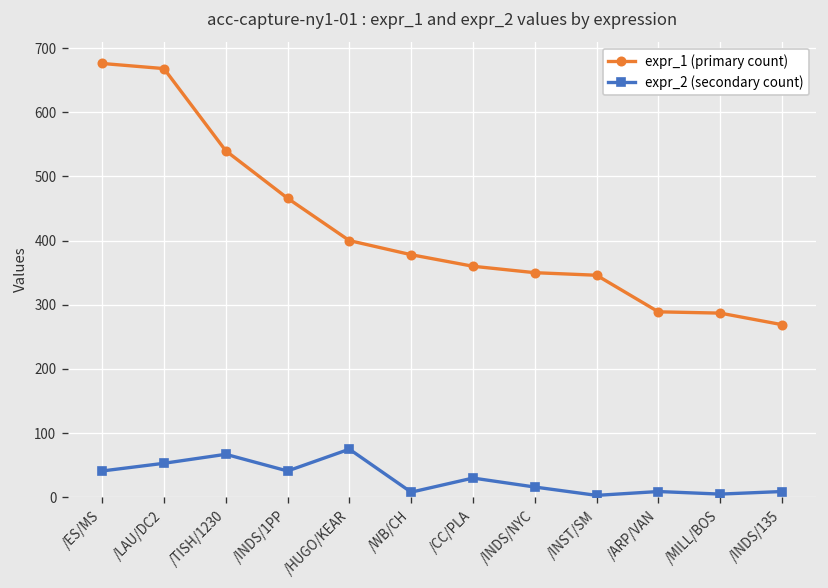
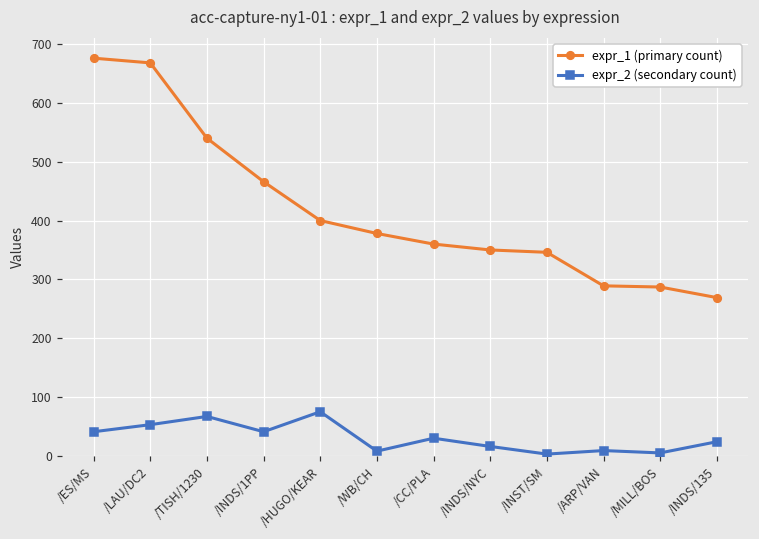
  {
    "expr_1 (primary count)": {
      "/ES/MS": 680,
      "/LAU/DC2": 670,
      "/TISH/1230": 540,
      "/INDS/1PP": 470,
      "/HUGO/KEAR": 400,
      "/WB/CH": 380,
      "/CC/PLA": 360,
      "/INDS/NYC": 350,
      "/INST/SM": 350,
      "/ARP/VAN": 290,
      "/MILL/BOS": 290,
      "/INDS/135": 270
    },
    "expr_2 (secondary count)": {
      "/ES/MS": 40,
      "/LAU/DC2": 50,
      "/TISH/1230": 70,
      "/INDS/1PP": 40,
      "/HUGO/KEAR": 80,
      "/WB/CH": 10,
      "/CC/PLA": 30,
      "/INDS/NYC": 20,
      "/INST/SM": 0,
      "/ARP/VAN": 10,
      "/MILL/BOS": 10,
-     "/INDS/135": 10
+     "/INDS/135": 20
    }
  }
